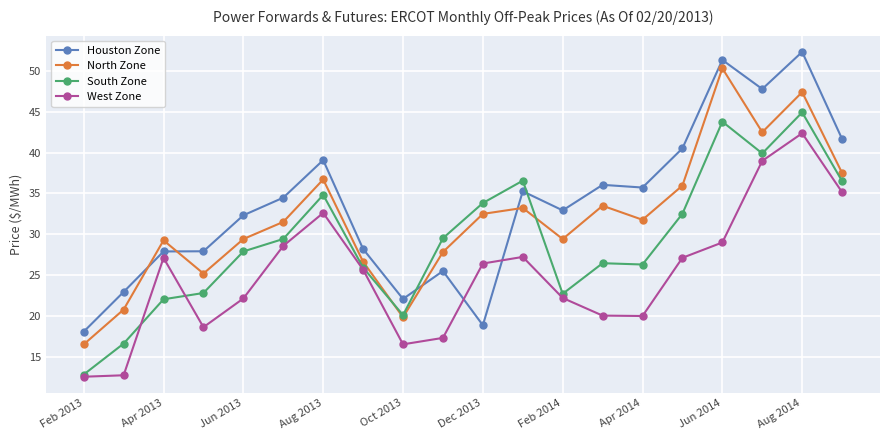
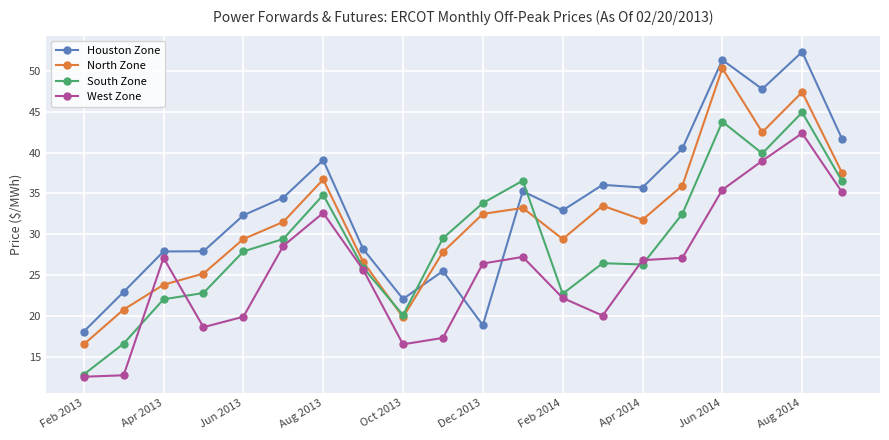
  {
    "Houston Zone": {
      "Feb 2013": 18,
      "Apr 2013": 28,
      "Jun 2013": 32,
      "Aug 2013": 39,
      "Oct 2013": 22,
      "Dec 2013": 19,
      "Feb 2014": 33,
      "Apr 2014": 36,
      "Jun 2014": 51,
      "Aug 2014": 52
    },
    "North Zone": {
      "Feb 2013": 17,
-     "Apr 2013": 29,
+     "Apr 2013": 24,
      "Jun 2013": 29,
      "Aug 2013": 37,
      "Dec 2013": 32,
      "Feb 2014": 29,
      "Apr 2014": 32,
      "Jun 2014": 50,
      "Aug 2014": 47
    },
    "South Zone": {
      "Apr 2013": 22,
      "Jun 2013": 28,
      "Aug 2013": 35,
      "Dec 2013": 34,
      "Feb 2014": 23,
      "Apr 2014": 26,
      "Jun 2014": 44,
      "Aug 2014": 45
    },
    "West Zone": {
      "Apr 2013": 27,
-     "Jun 2013": 22,
+     "Jun 2013": 20,
      "Aug 2013": 33,
      "Oct 2013": 17,
      "Dec 2013": 26,
      "Feb 2014": 22,
-     "Apr 2014": 20,
-     "Jun 2014": 29,
+     "Apr 2014": 27,
+     "Jun 2014": 35,
      "Aug 2014": 42
    }
  }
